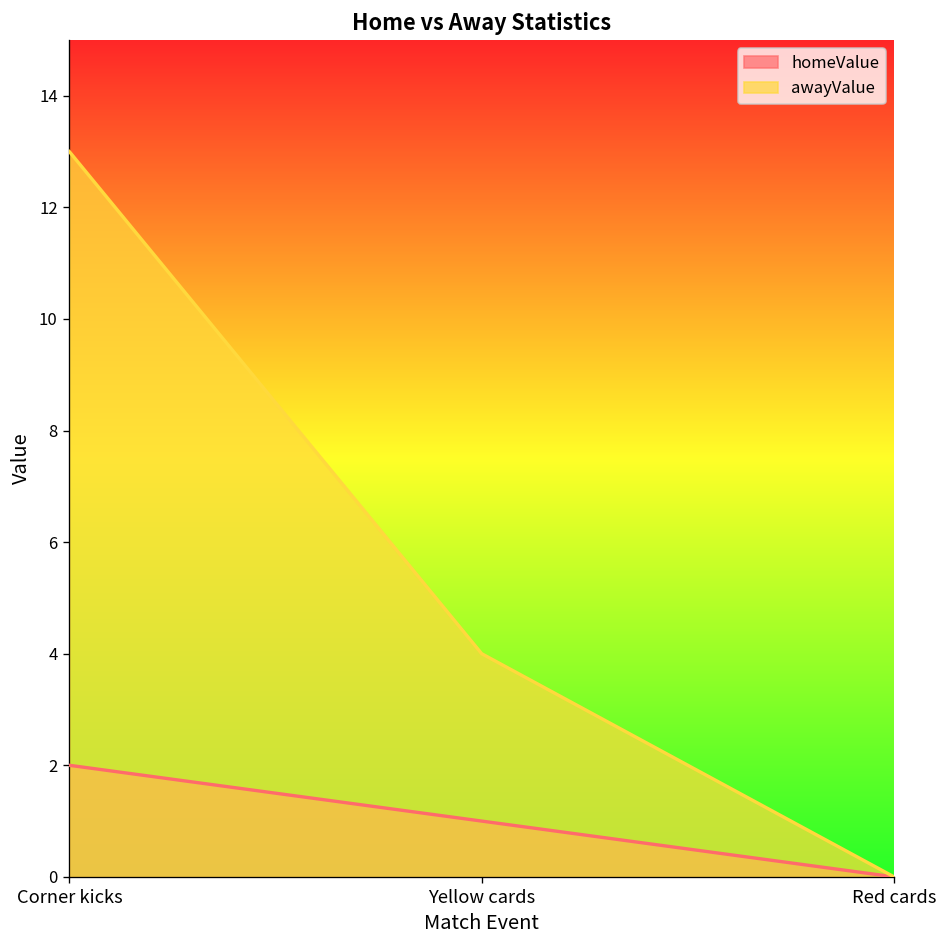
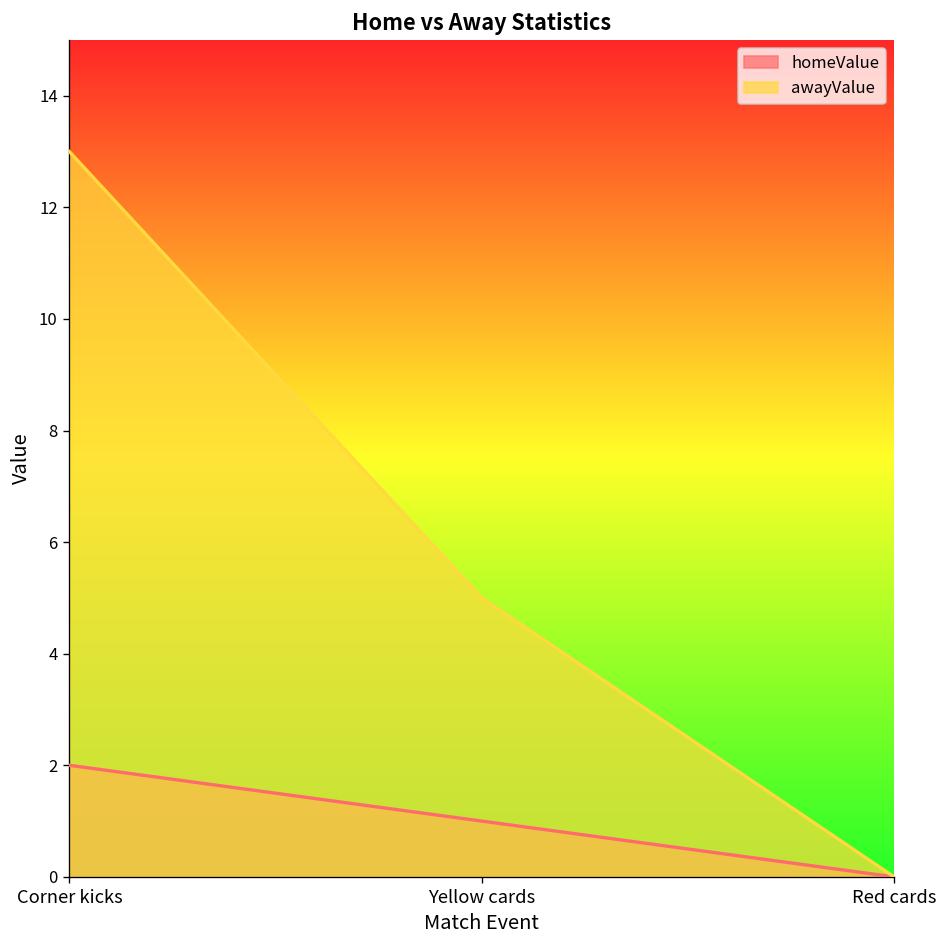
  {
    "homeValue": {
      "Corner kicks": 2,
      "Yellow cards": 1
    },
    "awayValue": {
      "Corner kicks": 13,
-     "Yellow cards": 4
+     "Yellow cards": 5
    }
  }
